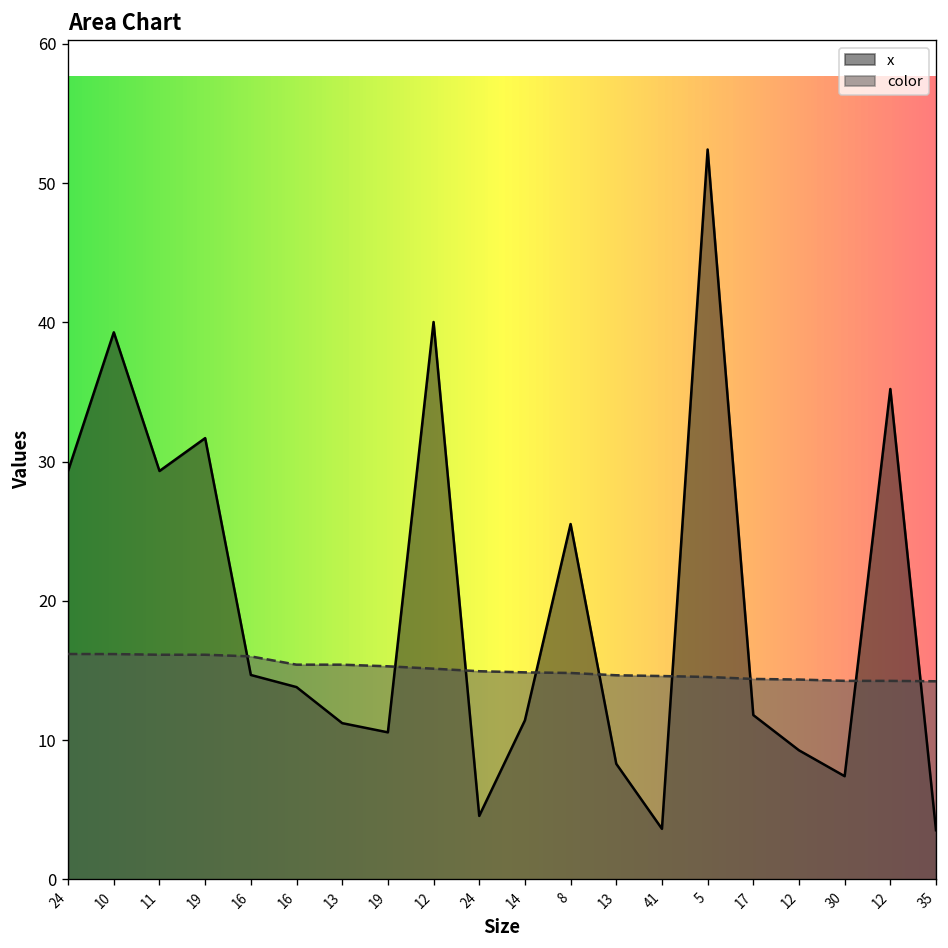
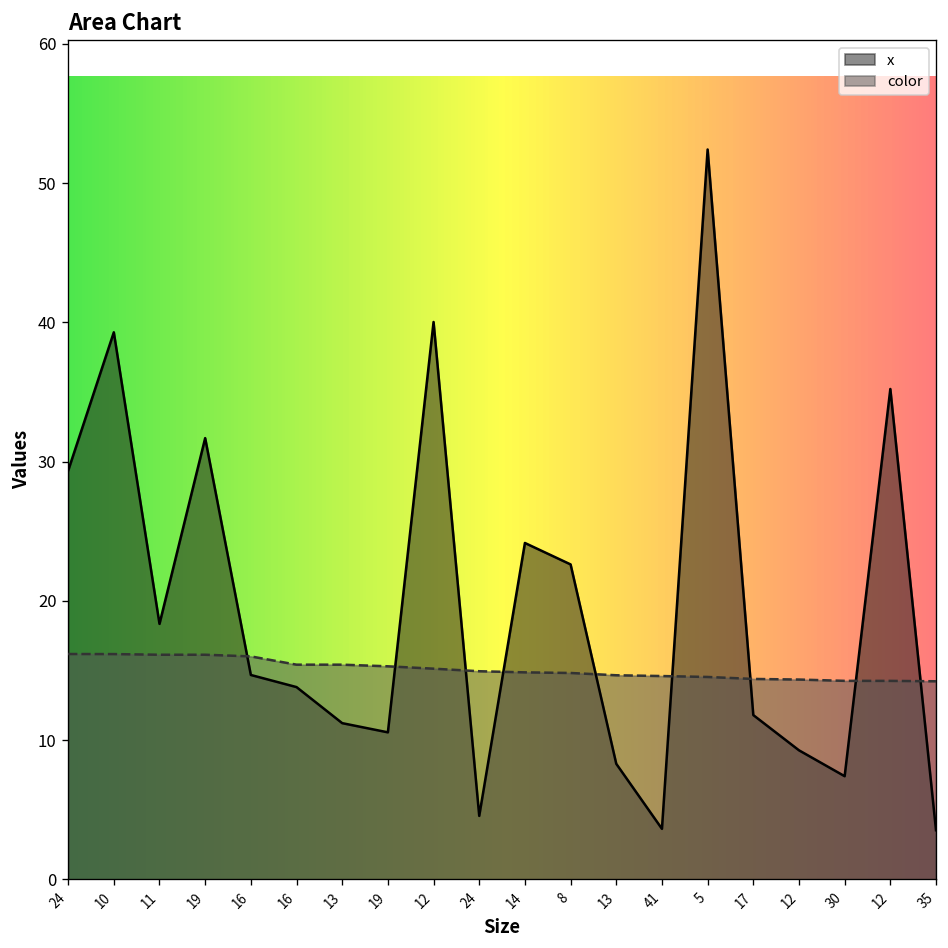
  {
    "x": {
      "10": 39.3,
-     "11": 29.3,
-     "14": 11.4,
-     "8": 25.5,
+     "11": 18.4,
+     "14": 24.2,
+     "8": 22.6,
      "41": 3.6,
      "5": 52.4,
      "17": 11.8,
      "30": 7.4,
      "35": 3.5
    },
    "color": {
      "10": 16.2,
      "11": 16.1,
      "14": 14.9,
      "8": 14.8,
      "41": 14.6,
      "5": 14.5,
      "17": 14.4,
      "30": 14.3,
      "35": 14.2
    }
  }
